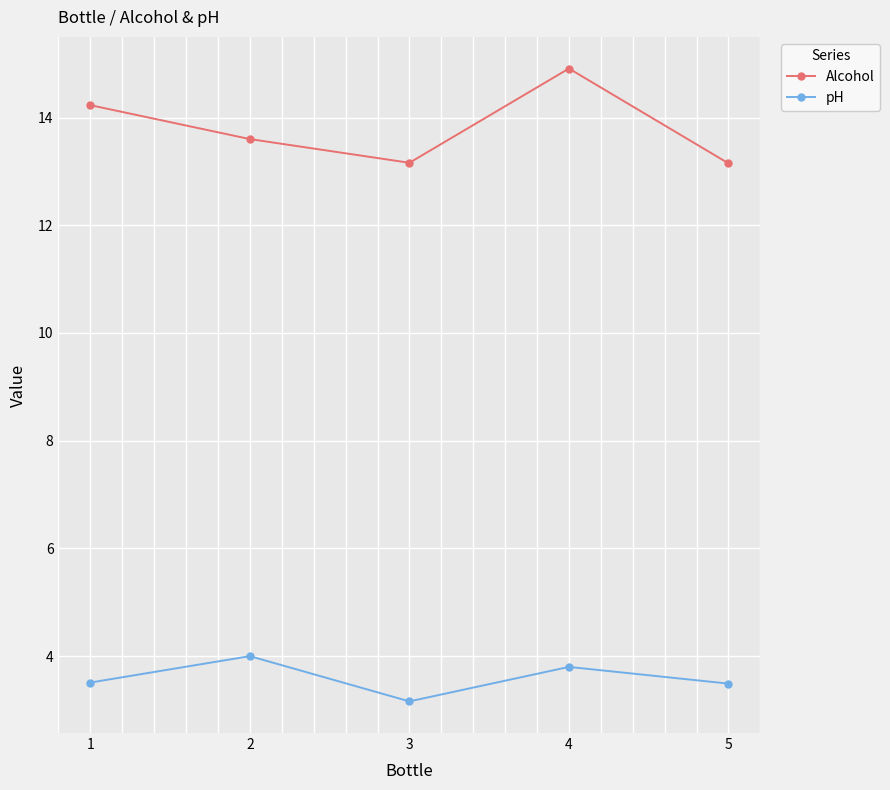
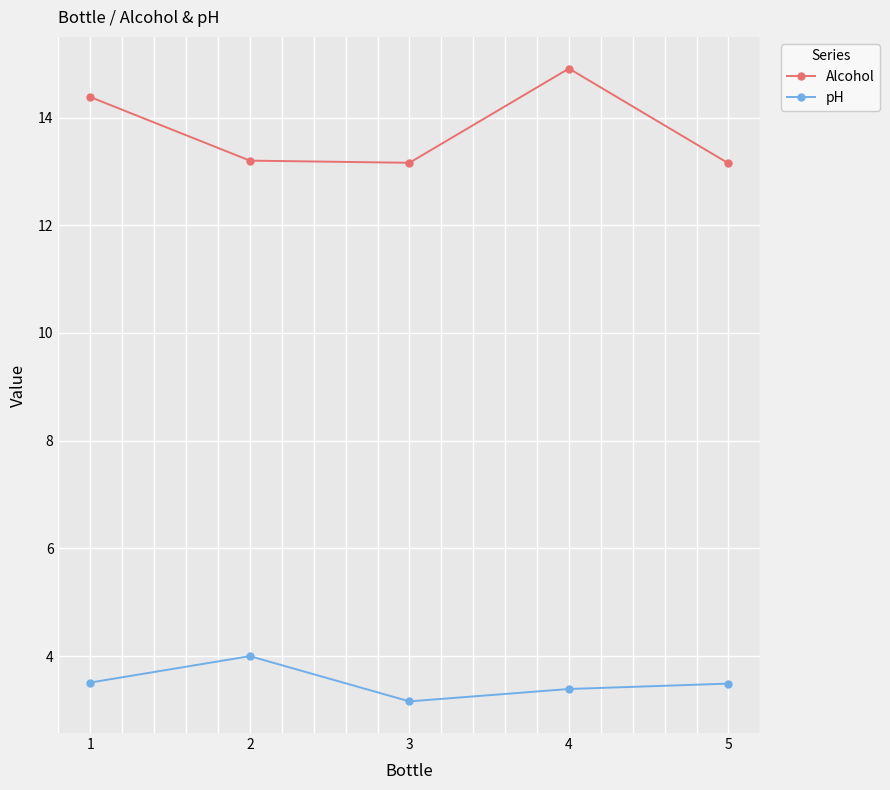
  {
    "Alcohol": {
-     "1": 14.2,
-     "2": 13.6,
+     "1": 14.4,
+     "2": 13.2,
      "3": 13.2,
      "4": 14.9,
      "5": 13.2
    },
    "pH": {
      "1": 3.5,
      "2": 4.0,
      "3": 3.2,
-     "4": 3.8,
+     "4": 3.4,
      "5": 3.5
    }
  }
